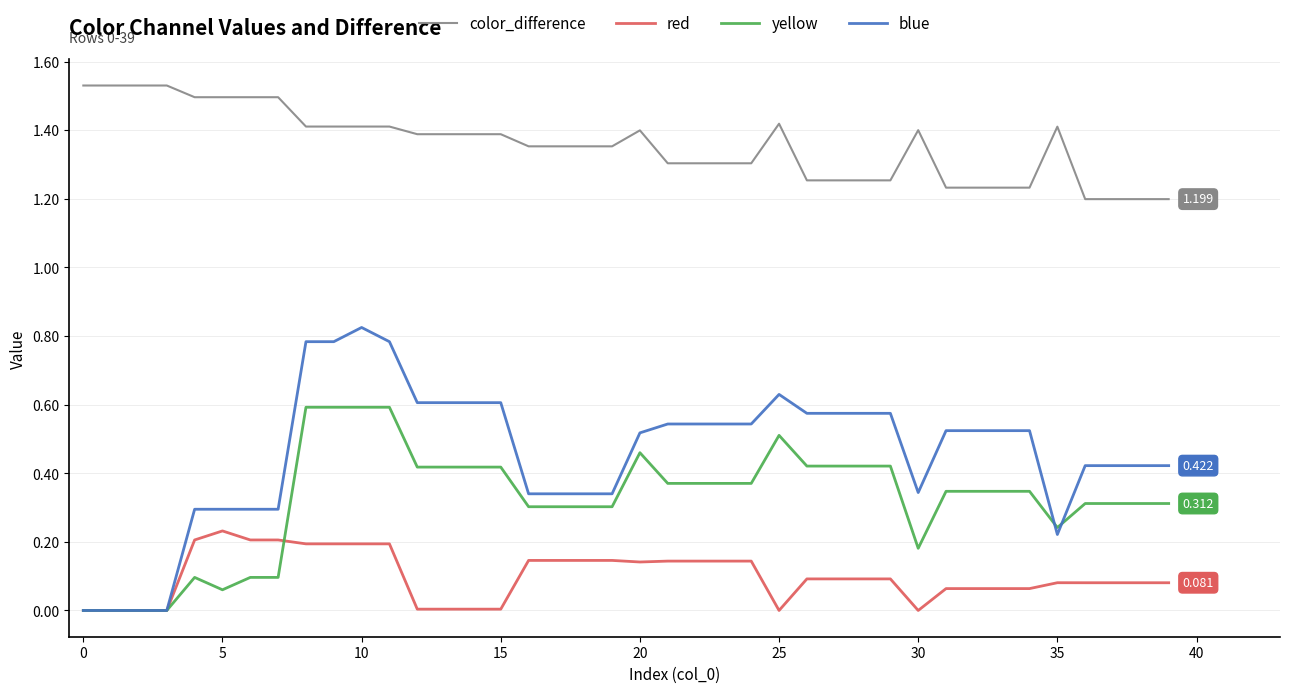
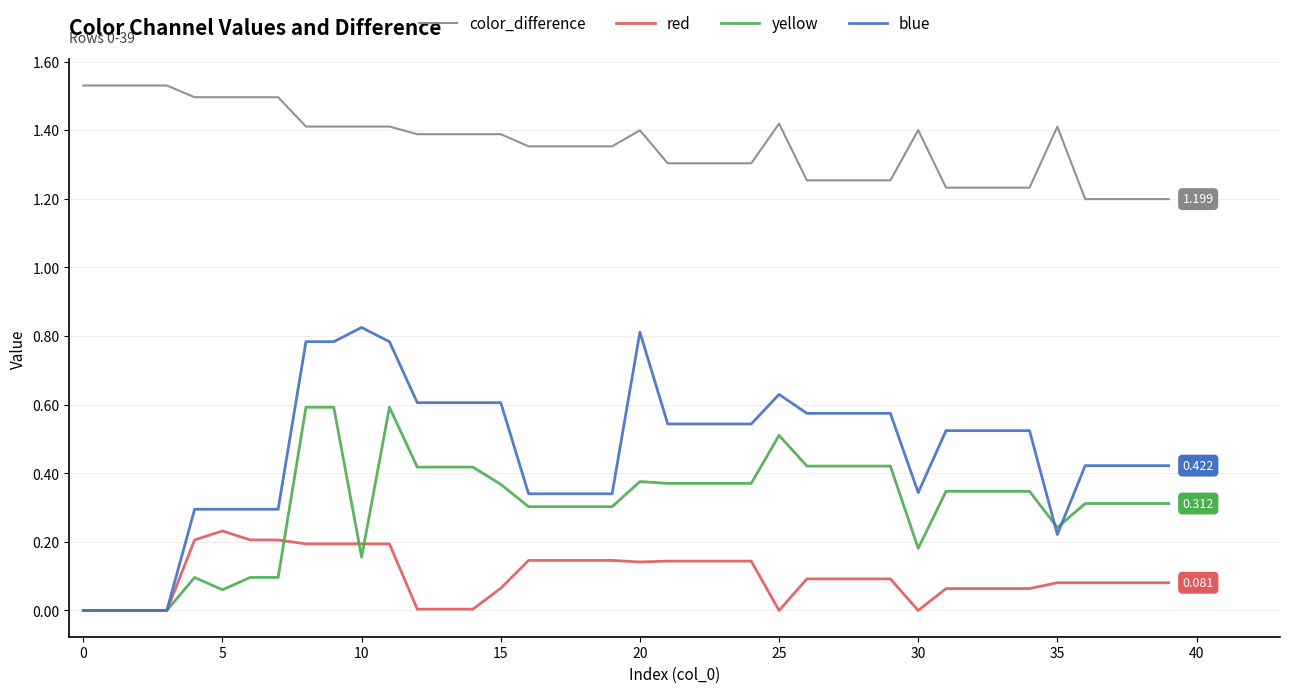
  {
    "color_difference": {
      "0": 1.53,
      "5": 1.50,
      "10": 1.41,
      "15": 1.39,
      "20": 1.40,
      "25": 1.42,
      "30": 1.40,
      "35": 1.41
    },
    "red": {
      "5": 0.23,
      "10": 0.19,
-     "15": 0.00,
+     "15": 0.06,
      "20": 0.14,
      "25": 0.00,
      "30": 0.00,
      "35": 0.08
    },
    "yellow": {
      "5": 0.06,
-     "10": 0.59,
-     "15": 0.42,
-     "20": 0.46,
+     "10": 0.16,
+     "15": 0.37,
+     "20": 0.38,
      "25": 0.51,
      "30": 0.18,
      "35": 0.24
    },
    "blue": {
      "5": 0.30,
      "10": 0.82,
      "15": 0.61,
-     "20": 0.52,
+     "20": 0.81,
      "25": 0.63,
      "30": 0.34,
      "35": 0.22
    }
  }
